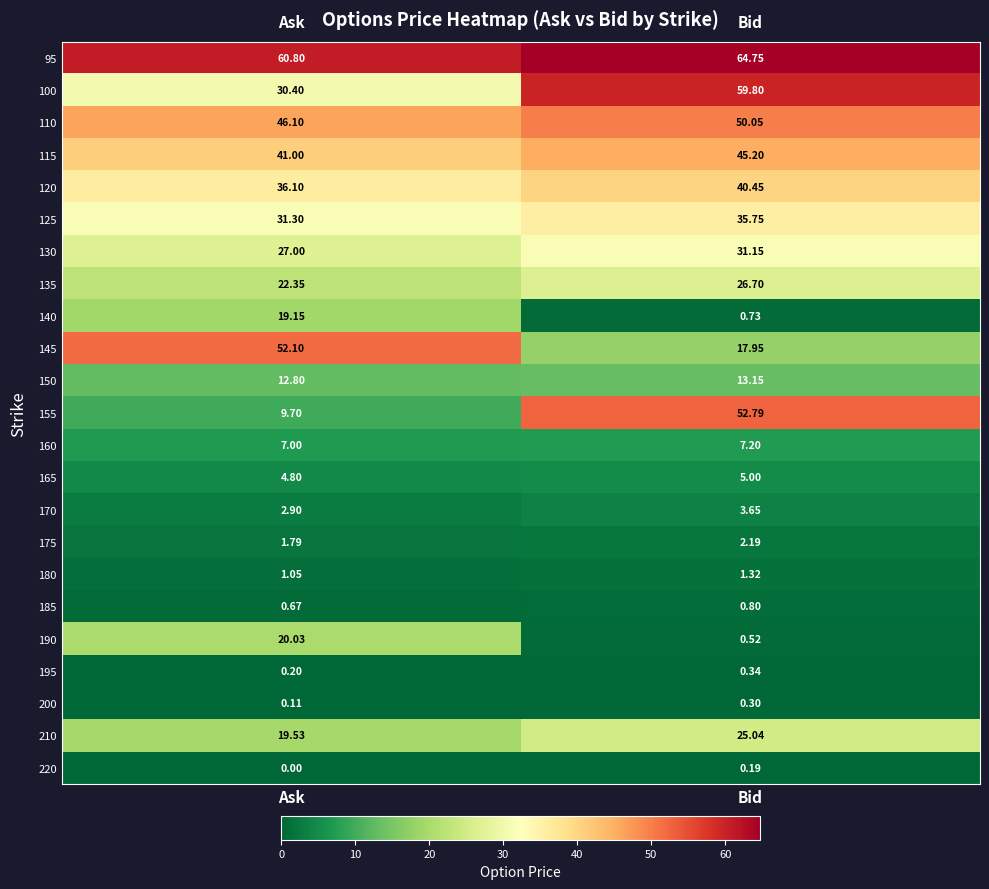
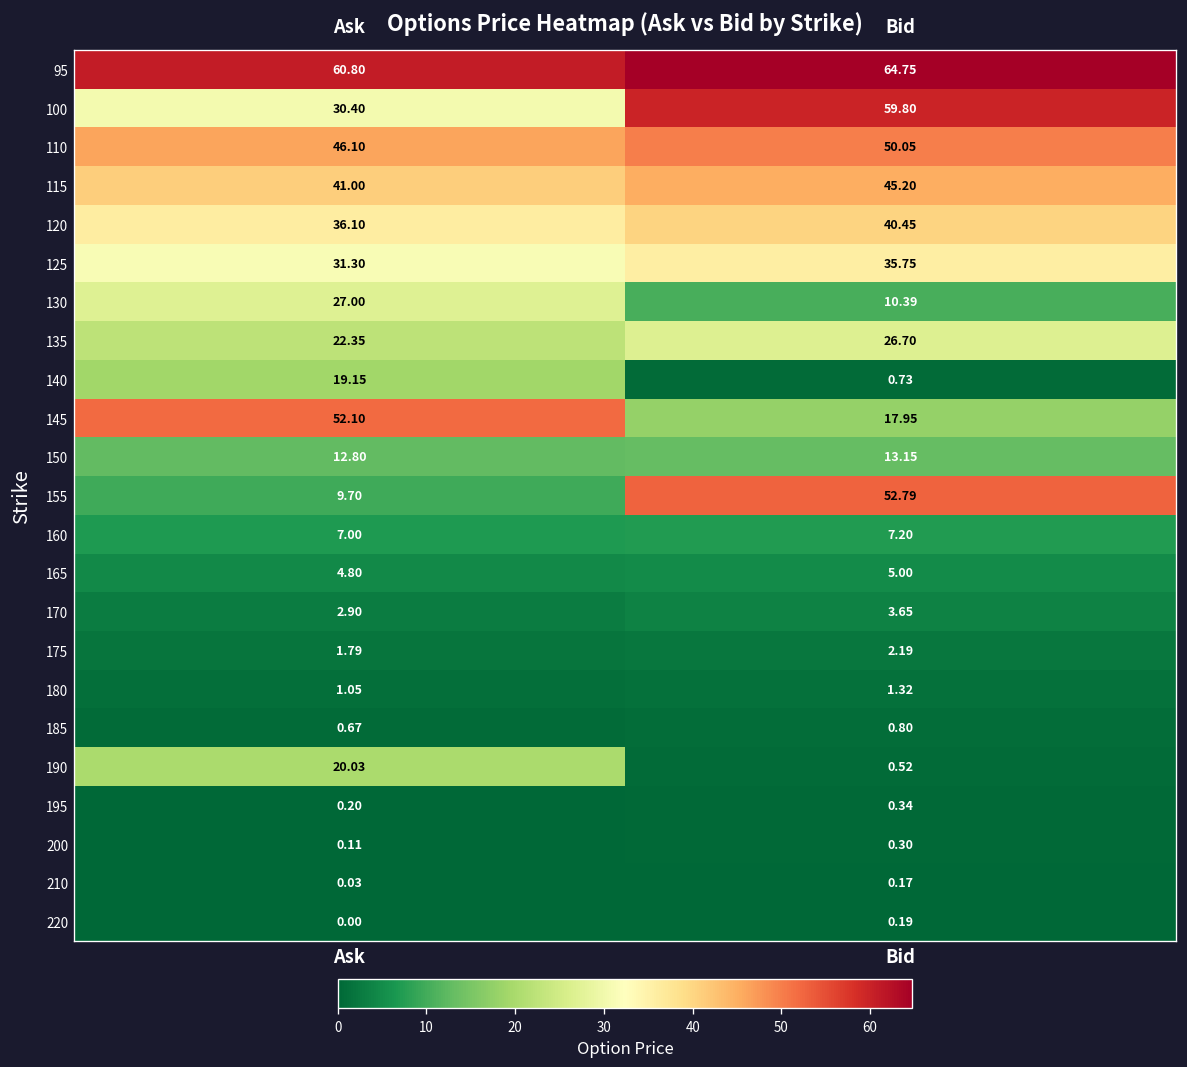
  {
    "95": {
      "Ask": 60.80,
      "Bid": 64.75
    },
    "100": {
      "Ask": 30.40,
      "Bid": 59.80
    },
    "110": {
      "Ask": 46.10,
      "Bid": 50.05
    },
    "115": {
      "Ask": 41.00,
      "Bid": 45.20
    },
    "120": {
      "Ask": 36.10,
      "Bid": 40.45
    },
    "125": {
      "Ask": 31.30,
      "Bid": 35.75
    },
    "130": {
      "Ask": 27.00,
-     "Bid": 31.15
+     "Bid": 10.39
    },
    "135": {
      "Ask": 22.35,
      "Bid": 26.70
    },
    "140": {
      "Ask": 19.15,
      "Bid": 0.73
    },
    "145": {
      "Ask": 52.10,
      "Bid": 17.95
    },
    "150": {
      "Ask": 12.80,
      "Bid": 13.15
    },
    "155": {
      "Ask": 9.70,
      "Bid": 52.79
    },
    "160": {
      "Ask": 7.00,
      "Bid": 7.20
    },
    "165": {
      "Ask": 4.80,
      "Bid": 5.00
    },
    "170": {
      "Ask": 2.90,
      "Bid": 3.65
    },
    "175": {
      "Ask": 1.79,
      "Bid": 2.19
    },
    "180": {
      "Ask": 1.05,
      "Bid": 1.32
    },
    "185": {
      "Ask": 0.67,
      "Bid": 0.80
    },
    "190": {
      "Ask": 20.03,
      "Bid": 0.52
    },
    "195": {
      "Ask": 0.20,
      "Bid": 0.34
    },
    "200": {
      "Ask": 0.11,
      "Bid": 0.30
    },
    "210": {
-     "Ask": 19.53,
-     "Bid": 25.04
+     "Ask": 0.03,
+     "Bid": 0.17
    },
    "220": {
      "Ask": 0.00,
      "Bid": 0.19
    }
  }
